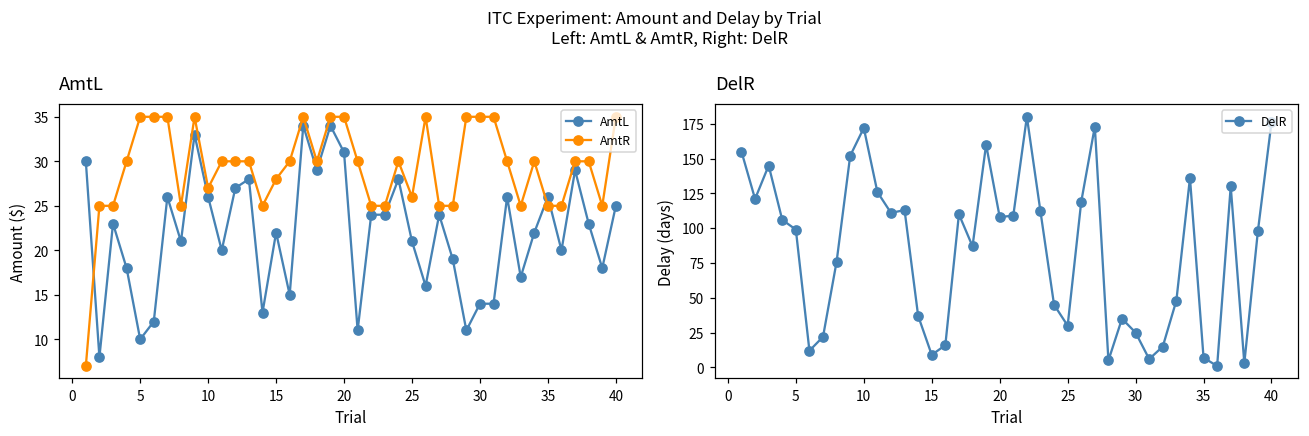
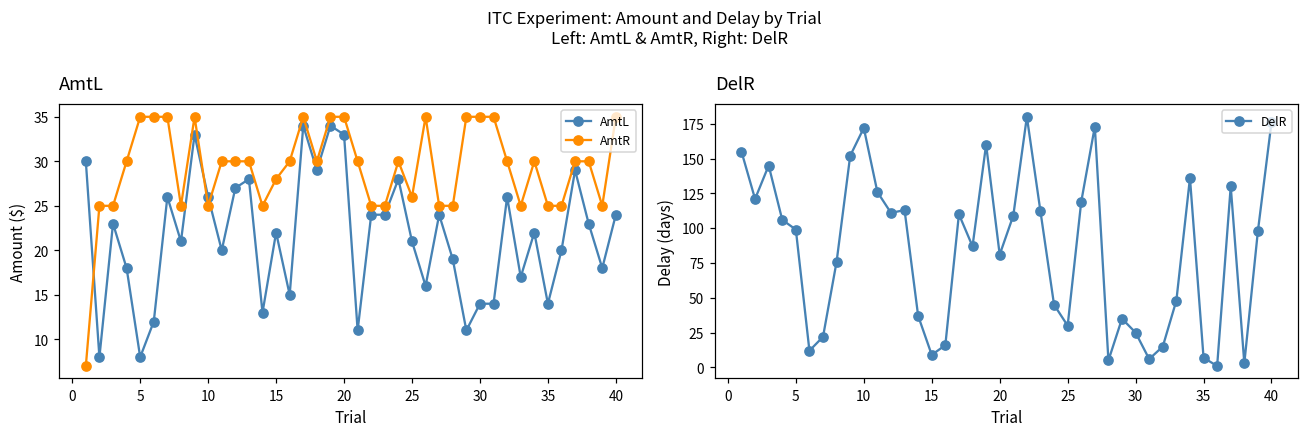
  {
    "AmtL": {
      "AmtL": {
-       "5": 10,
+       "5": 8,
        "10": 26,
        "15": 22,
-       "20": 31,
+       "20": 33,
        "25": 21,
        "30": 14,
-       "35": 26,
-       "40": 25
+       "35": 14,
+       "40": 24
      },
      "AmtR": {
        "5": 35,
-       "10": 27,
+       "10": 25,
        "15": 28,
        "20": 35,
        "25": 26,
        "30": 35,
        "35": 25
      }
    },
    "DelR": {
      "5": 99,
      "10": 172,
      "15": 9,
-     "20": 108,
+     "20": 81,
      "25": 30,
      "30": 25,
      "35": 7
    }
  }
